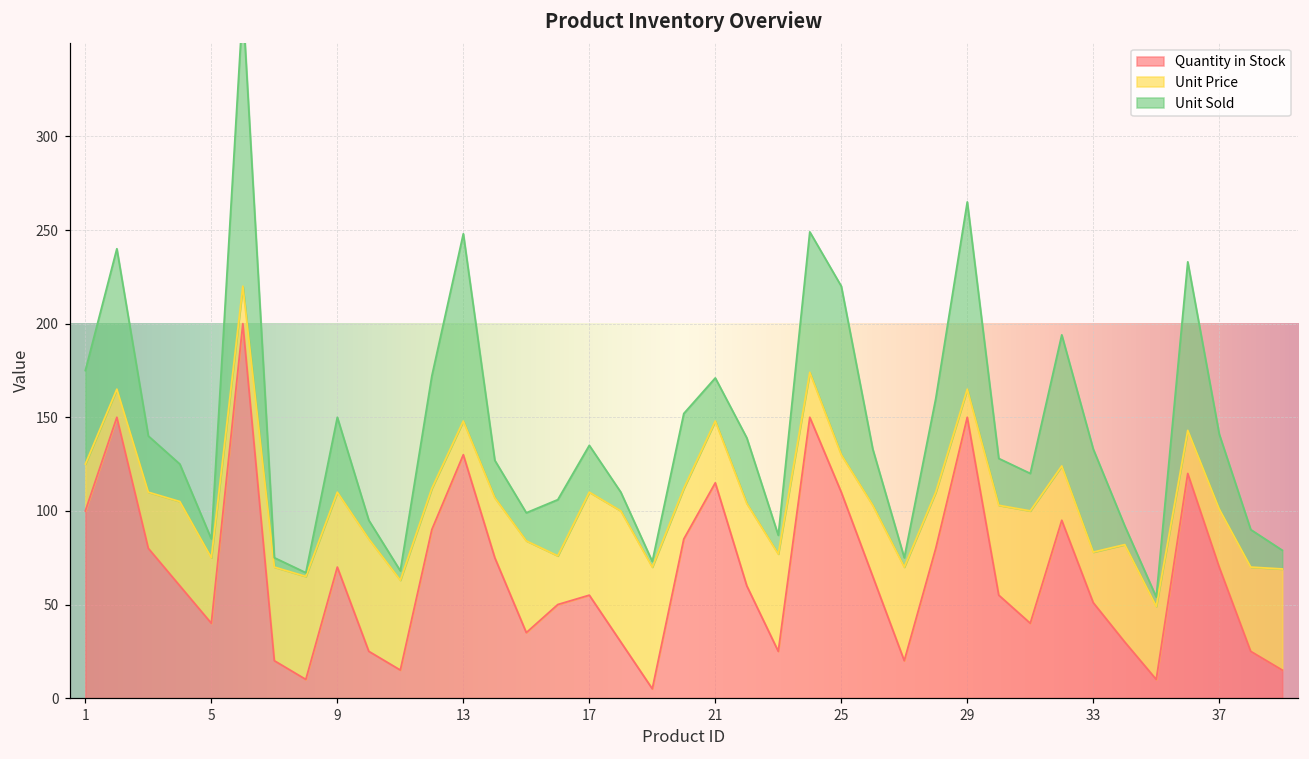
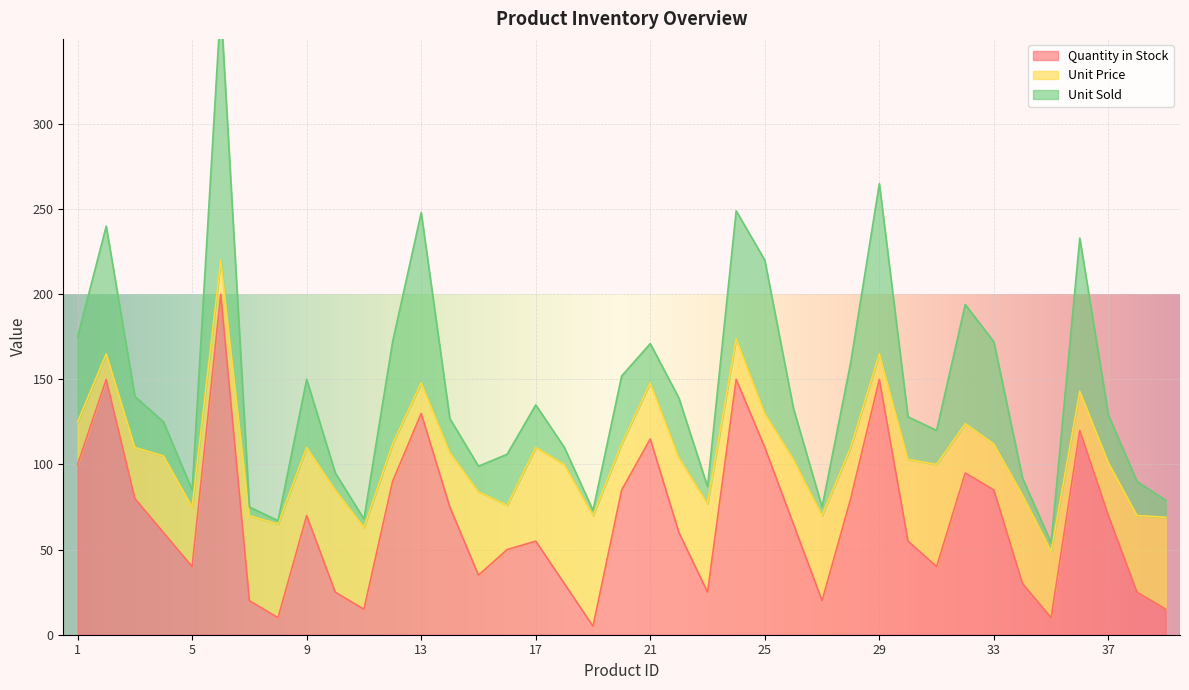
  {
    "Quantity in Stock": {
      "1": 100,
      "5": 40,
      "9": 70,
      "13": 130,
      "17": 55,
      "21": 115,
      "25": 110,
      "29": 150,
-     "33": 51,
+     "33": 85,
      "37": 70
    },
    "Unit Price": {
      "1": 25,
      "5": 35,
      "9": 40,
      "13": 18,
      "17": 55,
      "21": 33,
      "25": 20,
      "29": 15,
      "33": 27,
      "37": 31
    },
    "Unit Sold": {
      "1": 50,
      "5": 10,
      "9": 40,
      "13": 100,
      "17": 25,
      "21": 23,
      "25": 90,
      "29": 100,
-     "33": 55,
-     "37": 40
+     "33": 60,
+     "37": 28
    }
  }
